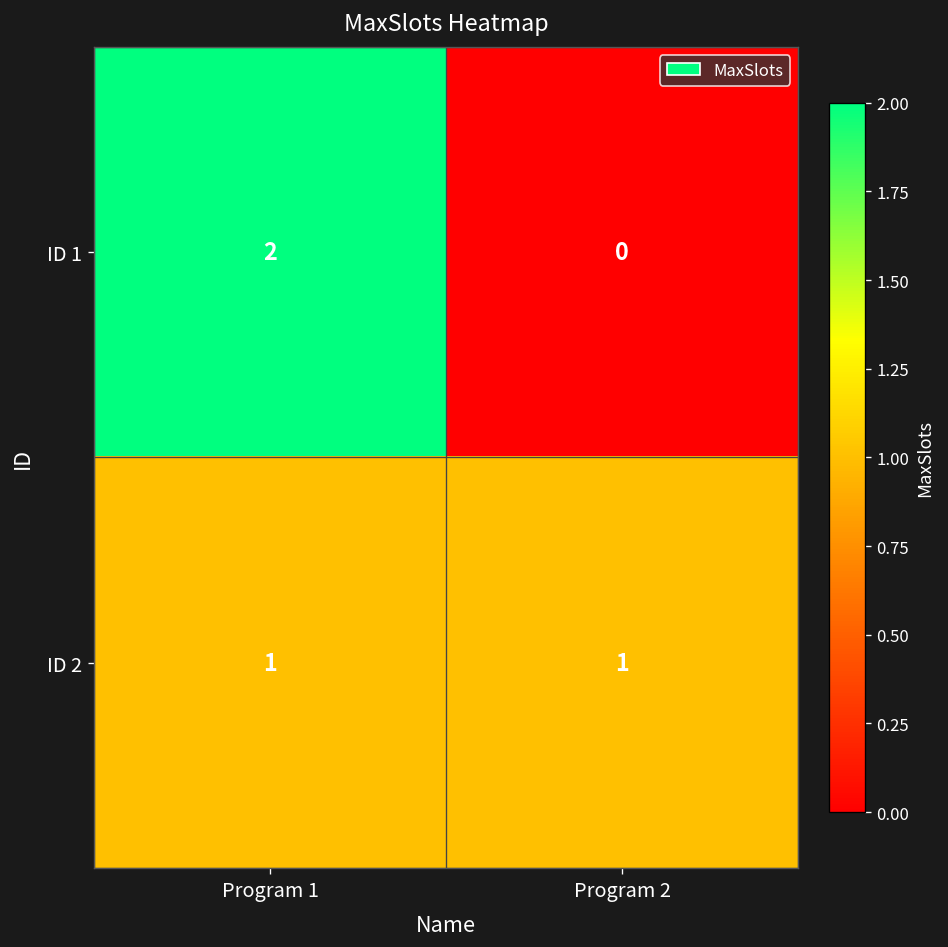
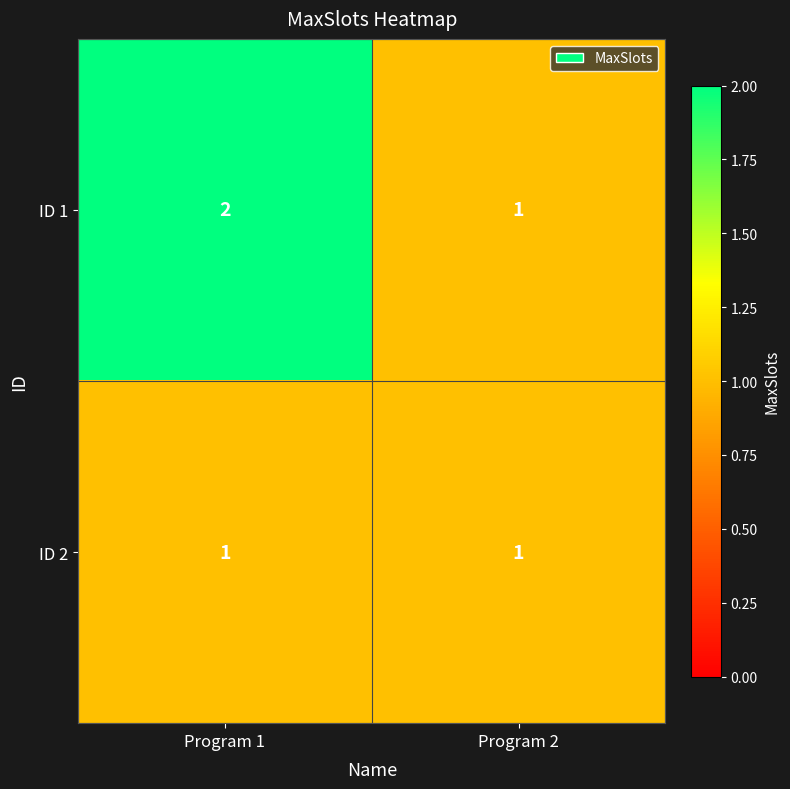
  {
    "ID 1": {
      "Program 1": 2,
-     "Program 2": 0
+     "Program 2": 1
    },
    "ID 2": {
      "Program 1": 1,
      "Program 2": 1
    }
  }
